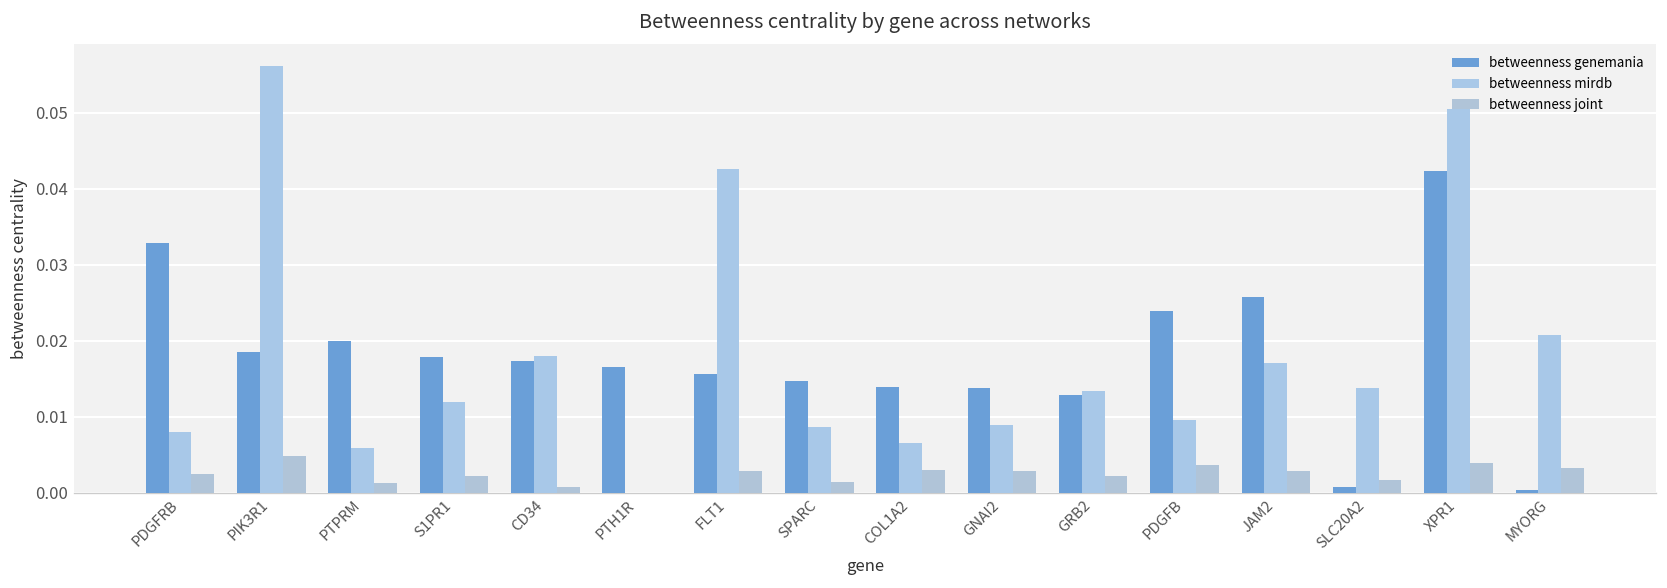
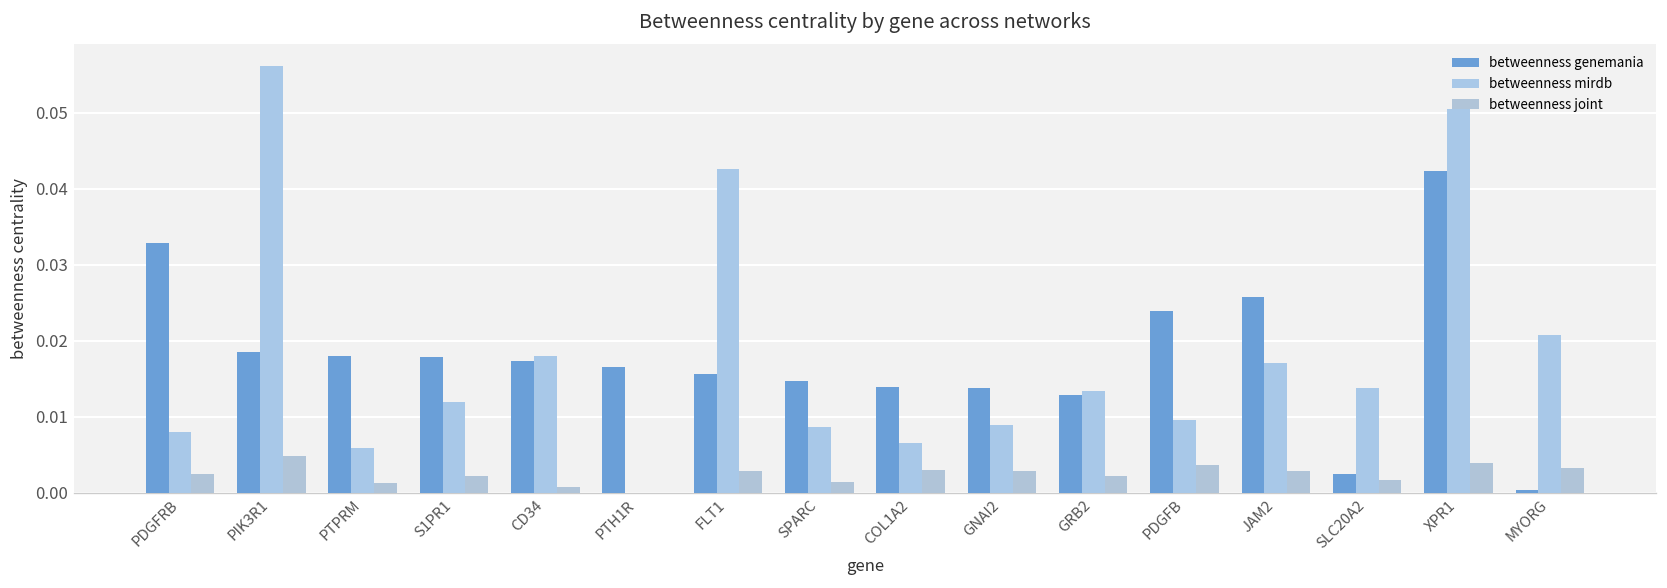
  {
    "betweenness genemania": {
      "PDGFRB": 0.033,
      "PIK3R1": 0.019,
-     "PTPRM": 0.020,
+     "PTPRM": 0.018,
      "S1PR1": 0.018,
      "CD34": 0.017,
      "PTH1R": 0.017,
      "FLT1": 0.016,
      "SPARC": 0.015,
      "COL1A2": 0.014,
      "GNAI2": 0.014,
      "GRB2": 0.013,
      "PDGFB": 0.024,
      "JAM2": 0.026,
-     "SLC20A2": 0.001,
+     "SLC20A2": 0.002,
      "XPR1": 0.042,
      "MYORG": 0.000
    }
  }
